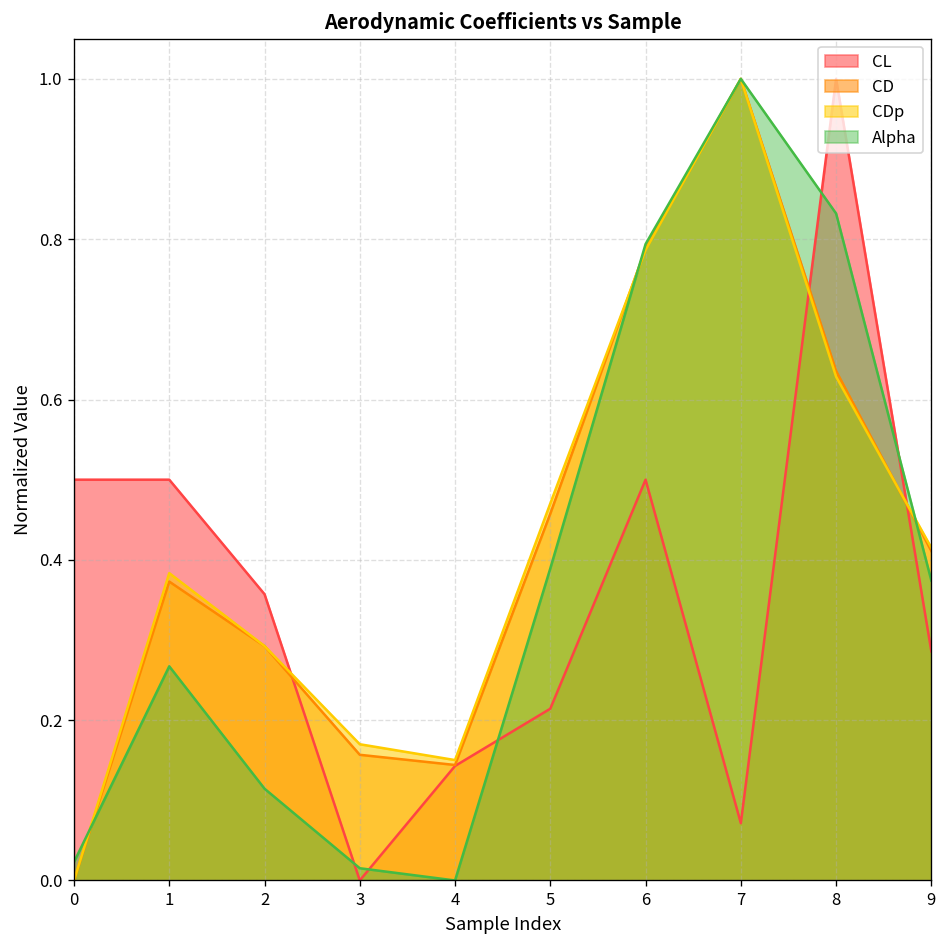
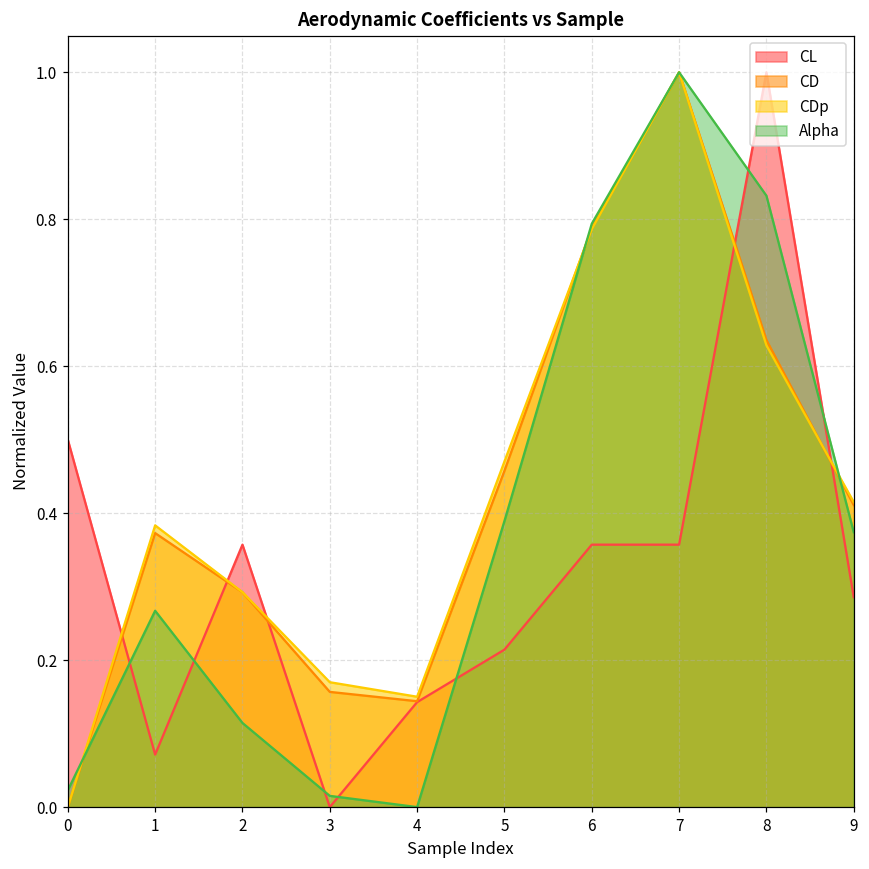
  {
    "CL": {
      "0": 0.50,
-     "1": 0.50,
+     "1": 0.07,
      "2": 0.36,
      "3": 0.00,
      "5": 0.21,
-     "6": 0.50,
-     "7": 0.07,
+     "6": 0.36,
+     "7": 0.36,
      "9": 0.29
    },
    "Alpha": {
      "0": 0.02,
      "1": 0.27,
      "2": 0.11,
      "3": 0.02,
      "4": 0.00,
      "5": 0.39,
      "6": 0.79,
      "8": 0.83,
      "9": 0.37
    }
  }
